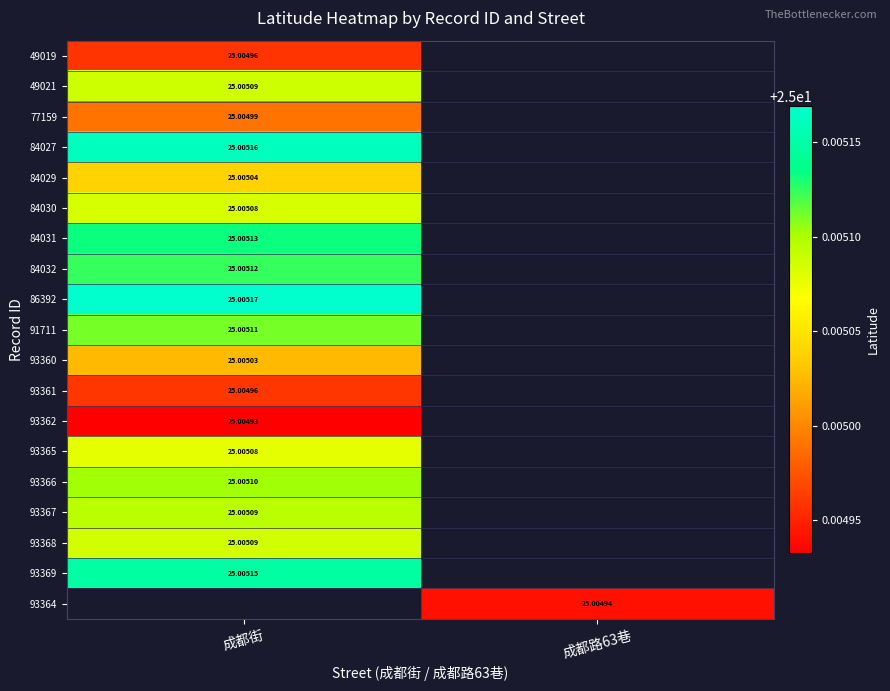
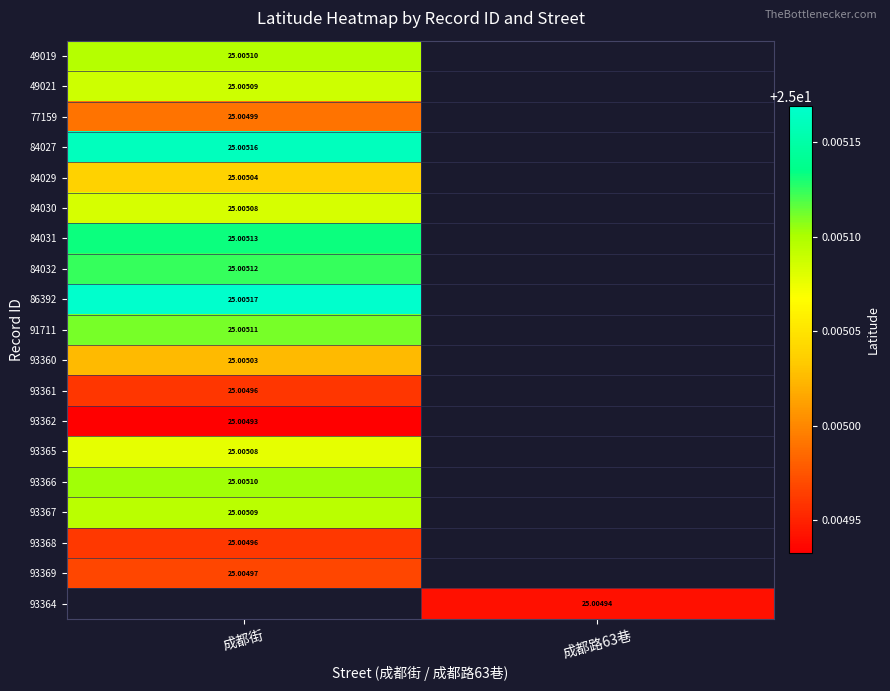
  {
    "49019": {
-     "成都街": 25.00496
+     "成都街": 25.00510
    },
    "49021": {
      "成都街": 25.00509
    },
    "77159": {
      "成都街": 25.00499
    },
    "84027": {
      "成都街": 25.00516
    },
    "84029": {
      "成都街": 25.00504
    },
    "84030": {
      "成都街": 25.00508
    },
    "84031": {
      "成都街": 25.00513
    },
    "84032": {
      "成都街": 25.00512
    },
    "86392": {
      "成都街": 25.00517
    },
    "91711": {
      "成都街": 25.00511
    },
    "93360": {
      "成都街": 25.00503
    },
    "93361": {
      "成都街": 25.00496
    },
    "93362": {
      "成都街": 25.00493
    },
    "93365": {
      "成都街": 25.00508
    },
    "93366": {
      "成都街": 25.00510
    },
    "93367": {
      "成都街": 25.00509
    },
    "93368": {
-     "成都街": 25.00509
+     "成都街": 25.00496
    },
    "93369": {
-     "成都街": 25.00515
+     "成都街": 25.00497
    },
    "93364": {
      "成都路63巷": 25.00494
    }
  }
